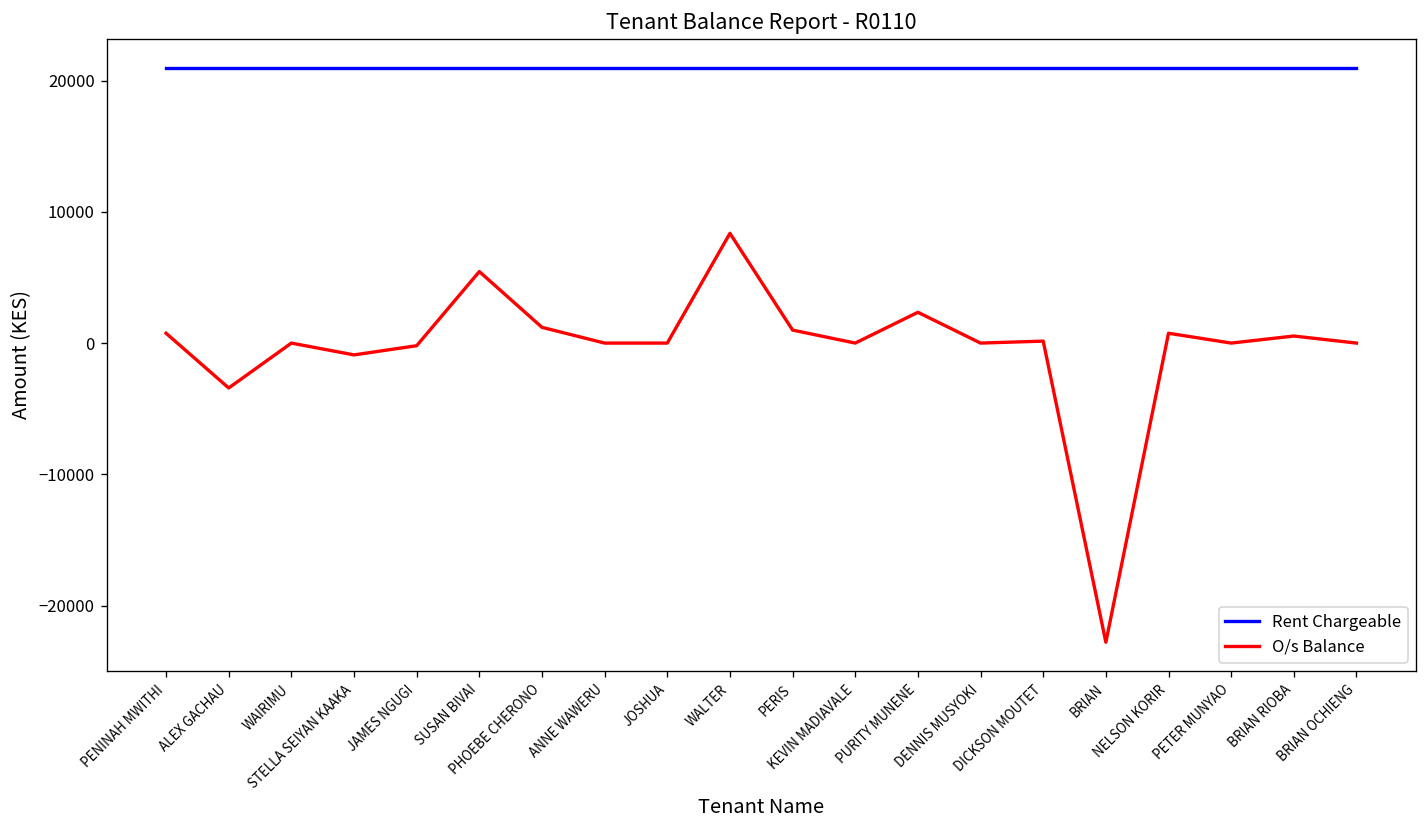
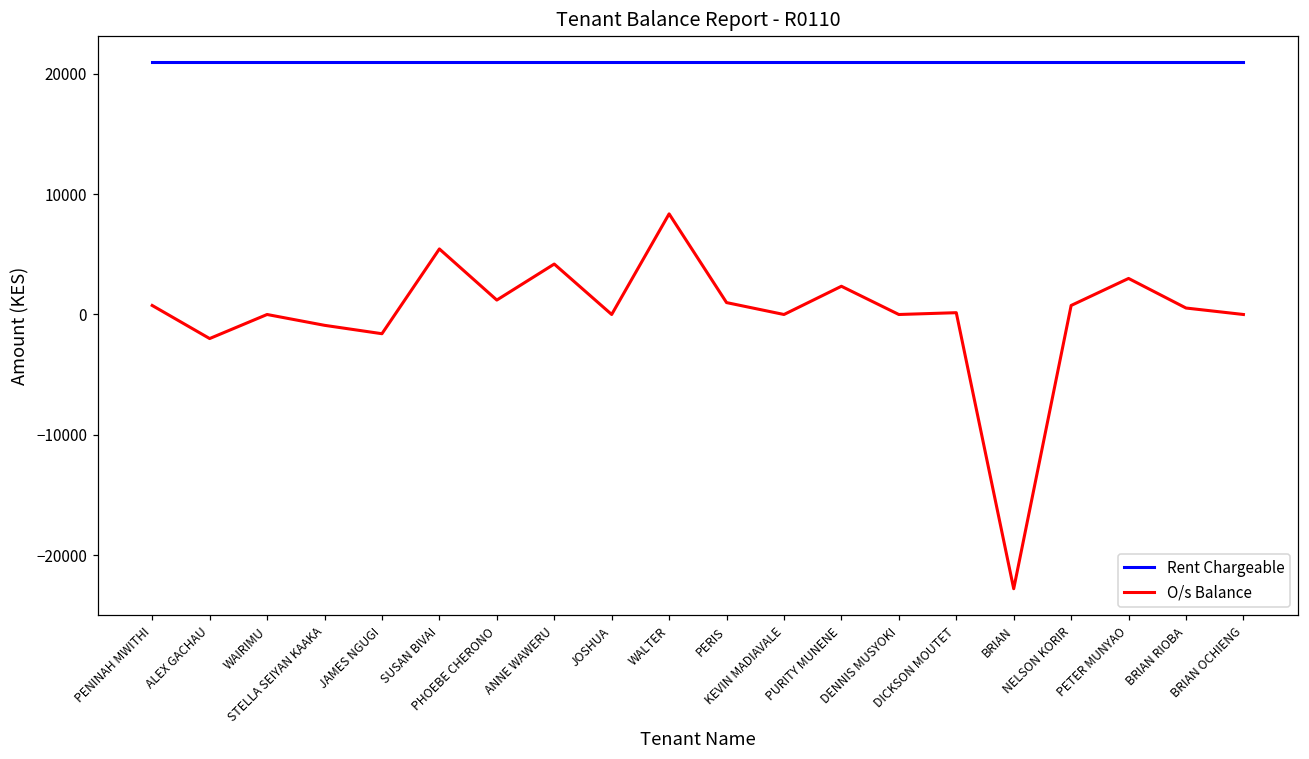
  {
    "Rent Chargeable": {
      "PENINAH MWITHI": 21000,
      "ALEX GACHAU": 21000,
      "WAIRIMU": 21000,
      "STELLA SEIYAN KAAKA": 21000,
      "JAMES NGUGI": 21000,
      "SUSAN BIVAI": 21000,
      "PHOEBE CHERONO": 21000,
      "ANNE WAWERU": 21000,
      "JOSHUA": 21000,
      "WALTER": 21000,
      "PERIS": 21000,
      "KEVIN MADIAVALE": 21000,
      "PURITY MUNENE": 21000,
      "DENNIS MUSYOKI": 21000,
      "DICKSON MOUTET": 21000,
      "BRIAN": 21000,
      "NELSON KORIR": 21000,
      "PETER MUNYAO": 21000,
      "BRIAN RIOBA": 21000,
      "BRIAN OCHIENG": 21000
    },
    "O/s Balance": {
      "PENINAH MWITHI": 800,
-     "ALEX GACHAU": -3400,
+     "ALEX GACHAU": -2000,
      "WAIRIMU": 0,
      "STELLA SEIYAN KAAKA": -900,
-     "JAMES NGUGI": -200,
+     "JAMES NGUGI": -1600,
      "SUSAN BIVAI": 5500,
      "PHOEBE CHERONO": 1200,
-     "ANNE WAWERU": 0,
+     "ANNE WAWERU": 4200,
      "JOSHUA": 0,
      "WALTER": 8400,
      "PERIS": 1000,
      "KEVIN MADIAVALE": 0,
      "PURITY MUNENE": 2300,
      "DENNIS MUSYOKI": 0,
      "DICKSON MOUTET": 200,
      "BRIAN": -22800,
      "NELSON KORIR": 800,
-     "PETER MUNYAO": 0,
+     "PETER MUNYAO": 3000,
      "BRIAN RIOBA": 500,
      "BRIAN OCHIENG": 0
    }
  }
